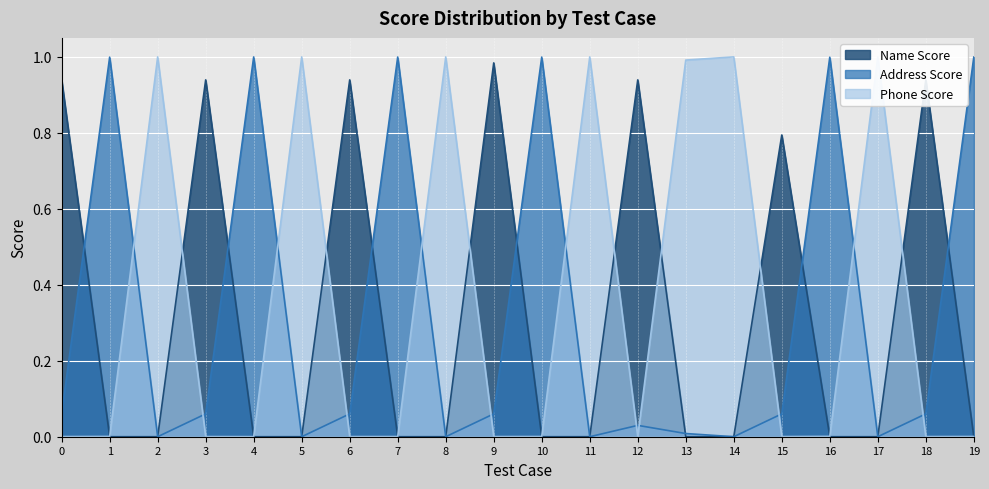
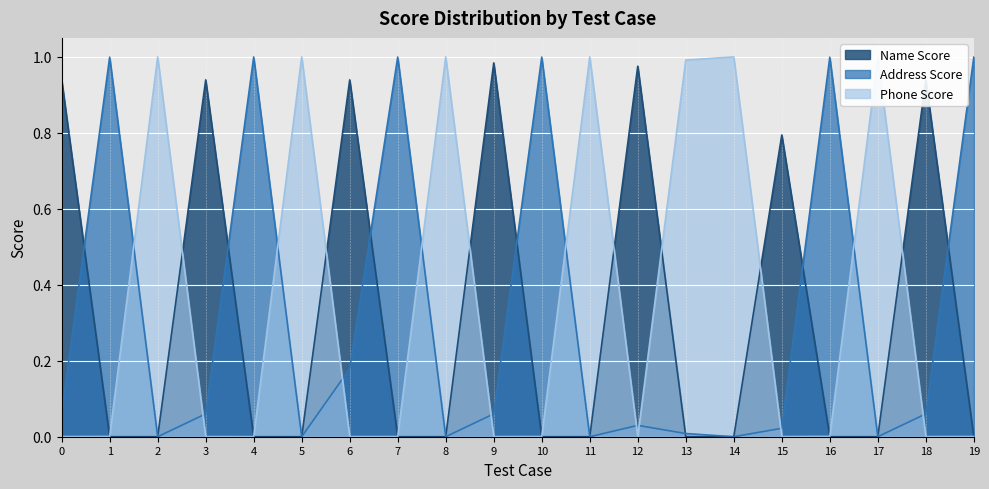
  {
    "Name Score": {
      "0": 0.94,
      "3": 0.94,
      "6": 0.94,
      "9": 0.98,
-     "12": 0.94,
+     "12": 0.98,
      "13": 0.00,
      "15": 0.79
    },
    "Address Score": {
      "0": 0.06,
      "1": 1.00,
      "3": 0.06,
      "4": 1.00,
-     "6": 0.06,
+     "6": 0.18,
      "7": 1.00,
      "9": 0.06,
      "10": 1.00,
      "12": 0.03,
      "13": 0.01,
-     "15": 0.06,
+     "15": 0.02,
      "16": 1.00,
      "18": 0.06,
      "19": 1.00
    },
    "Phone Score": {
      "0": 0.00,
      "2": 1.00,
      "3": 0.00,
      "5": 1.00,
      "6": 0.00,
      "8": 1.00,
      "9": 0.00,
      "11": 1.00,
      "12": 0.00,
      "13": 0.99,
      "14": 1.00,
      "15": 0.00,
      "18": 0.00
    }
  }
